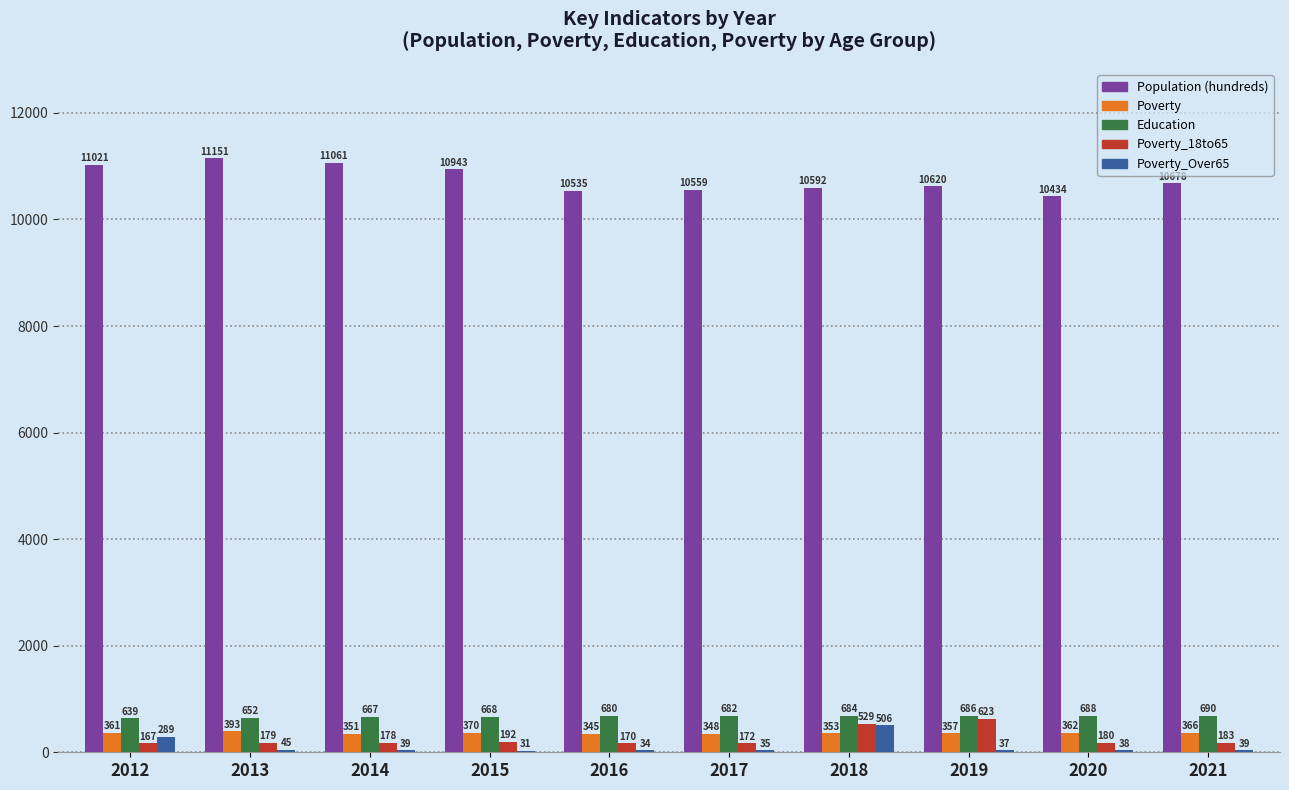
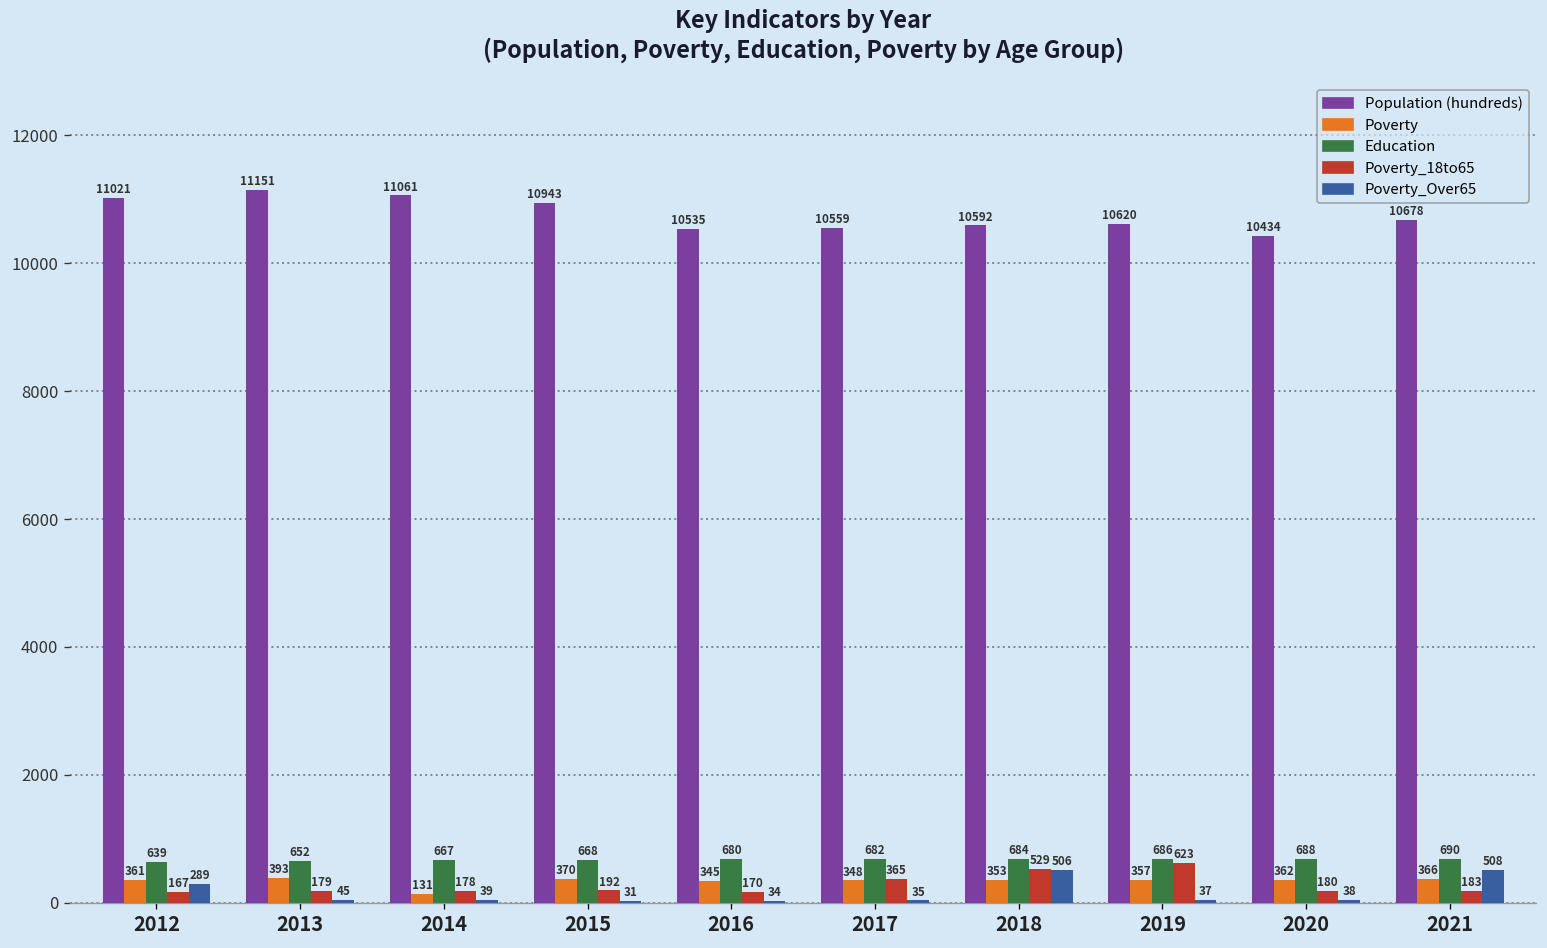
  {
    "Population (hundreds)": {
      "2012": 11021,
      "2013": 11151,
      "2014": 11061,
      "2015": 10943,
      "2016": 10535,
      "2017": 10559,
      "2018": 10592,
      "2019": 10620,
      "2020": 10434
    },
    "Poverty": {
      "2012": 361,
      "2013": 393,
-     "2014": 351,
+     "2014": 131,
      "2015": 370,
      "2016": 345,
      "2017": 348,
      "2018": 353,
      "2019": 357,
      "2020": 362,
      "2021": 366
    },
    "Education": {
      "2012": 639,
      "2013": 652,
      "2014": 667,
      "2015": 668,
      "2016": 680,
      "2017": 682,
      "2018": 684,
      "2019": 686,
      "2020": 688,
      "2021": 690
    },
    "Poverty_18to65": {
      "2012": 167,
      "2013": 179,
      "2014": 178,
      "2015": 192,
      "2016": 170,
-     "2017": 172,
+     "2017": 365,
      "2018": 529,
      "2019": 623,
      "2020": 180,
      "2021": 183
    },
    "Poverty_Over65": {
      "2012": 289,
      "2013": 45,
      "2014": 39,
      "2015": 31,
      "2016": 34,
      "2017": 35,
      "2018": 506,
      "2019": 37,
      "2020": 38,
-     "2021": 39
+     "2021": 508
    }
  }
